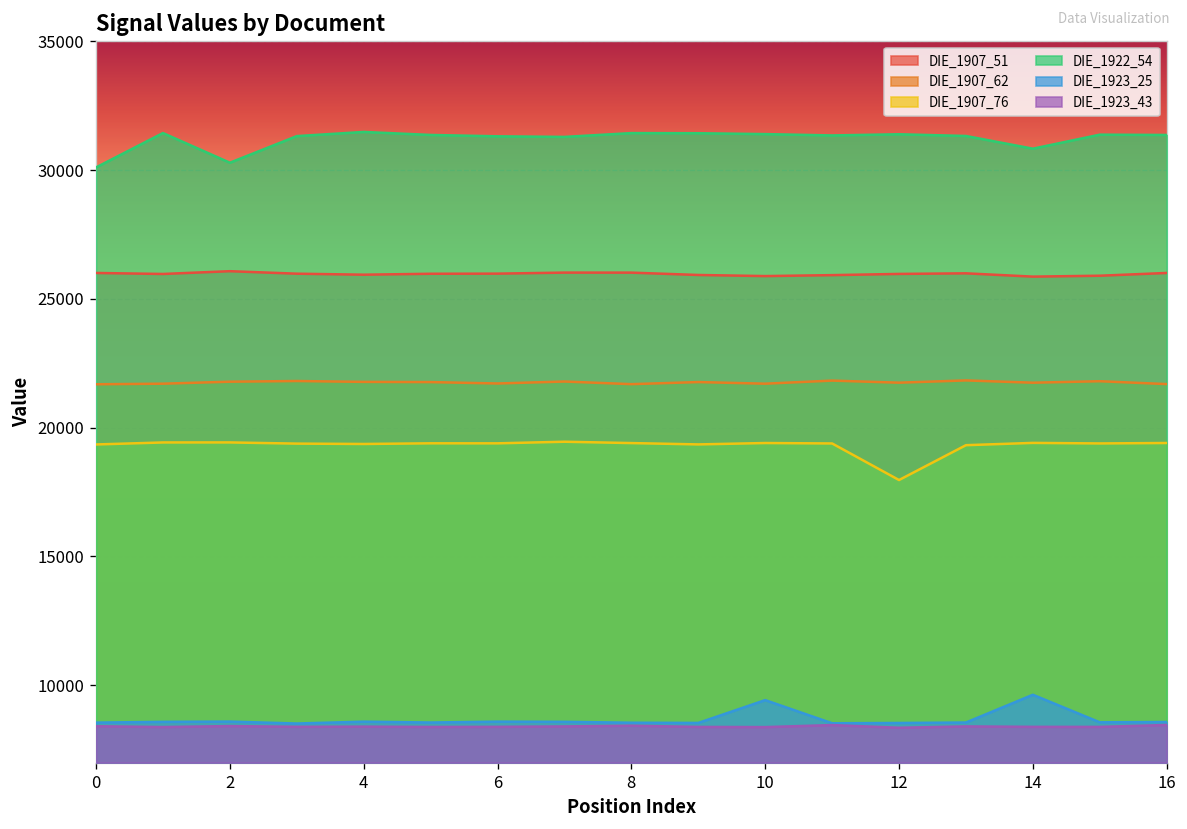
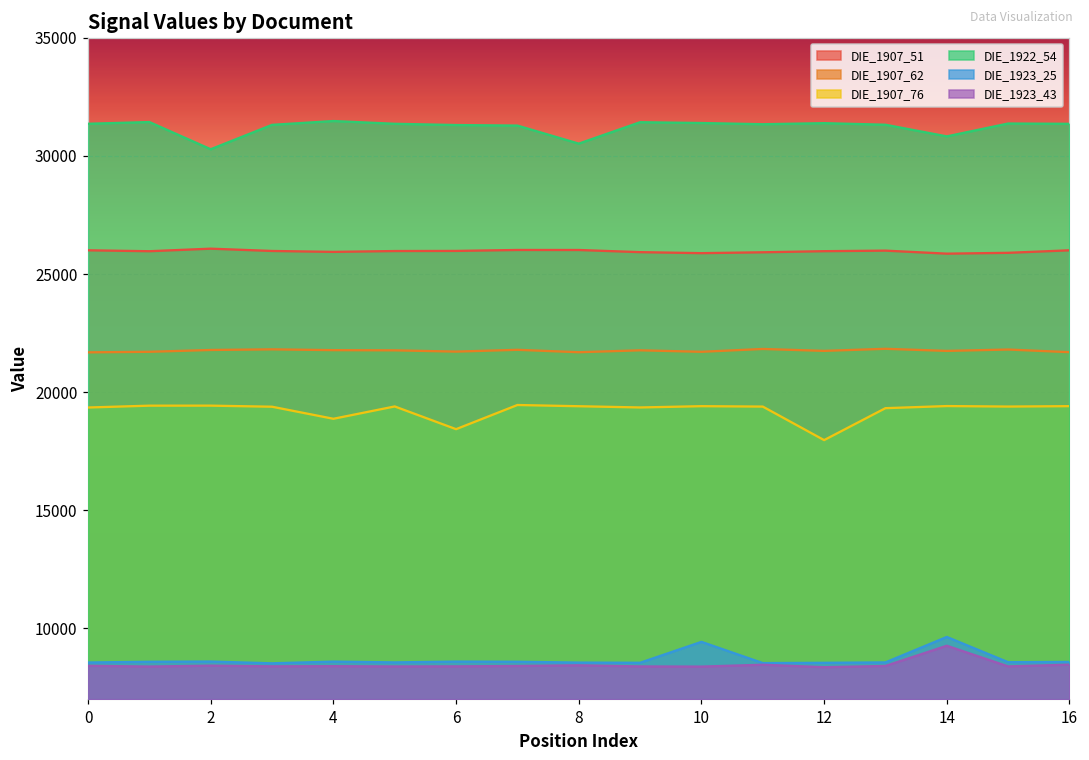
  {
    "DIE_1907_76": {
      "0": 19300,
      "2": 19400,
-     "4": 19400,
-     "6": 19400,
+     "4": 18900,
+     "6": 18400,
      "8": 19400,
      "10": 19400,
      "12": 18000,
      "14": 19400,
      "16": 19400
    },
    "DIE_1922_54": {
-     "0": 30100,
+     "0": 31400,
      "2": 30300,
      "4": 31500,
      "6": 31300,
-     "8": 31400,
+     "8": 30500,
      "10": 31400,
      "12": 31400,
      "14": 30800,
      "16": 31400
    },
    "DIE_1923_25": {
      "0": 8600,
      "2": 8600,
      "4": 8600,
      "6": 8600,
      "10": 9400,
      "12": 8500,
      "14": 9600
    },
    "DIE_1923_43": {
      "0": 8400,
      "2": 8400,
      "4": 8400,
      "6": 8400,
      "10": 8400,
      "12": 8400,
-     "14": 8400
+     "14": 9300
    }
  }
